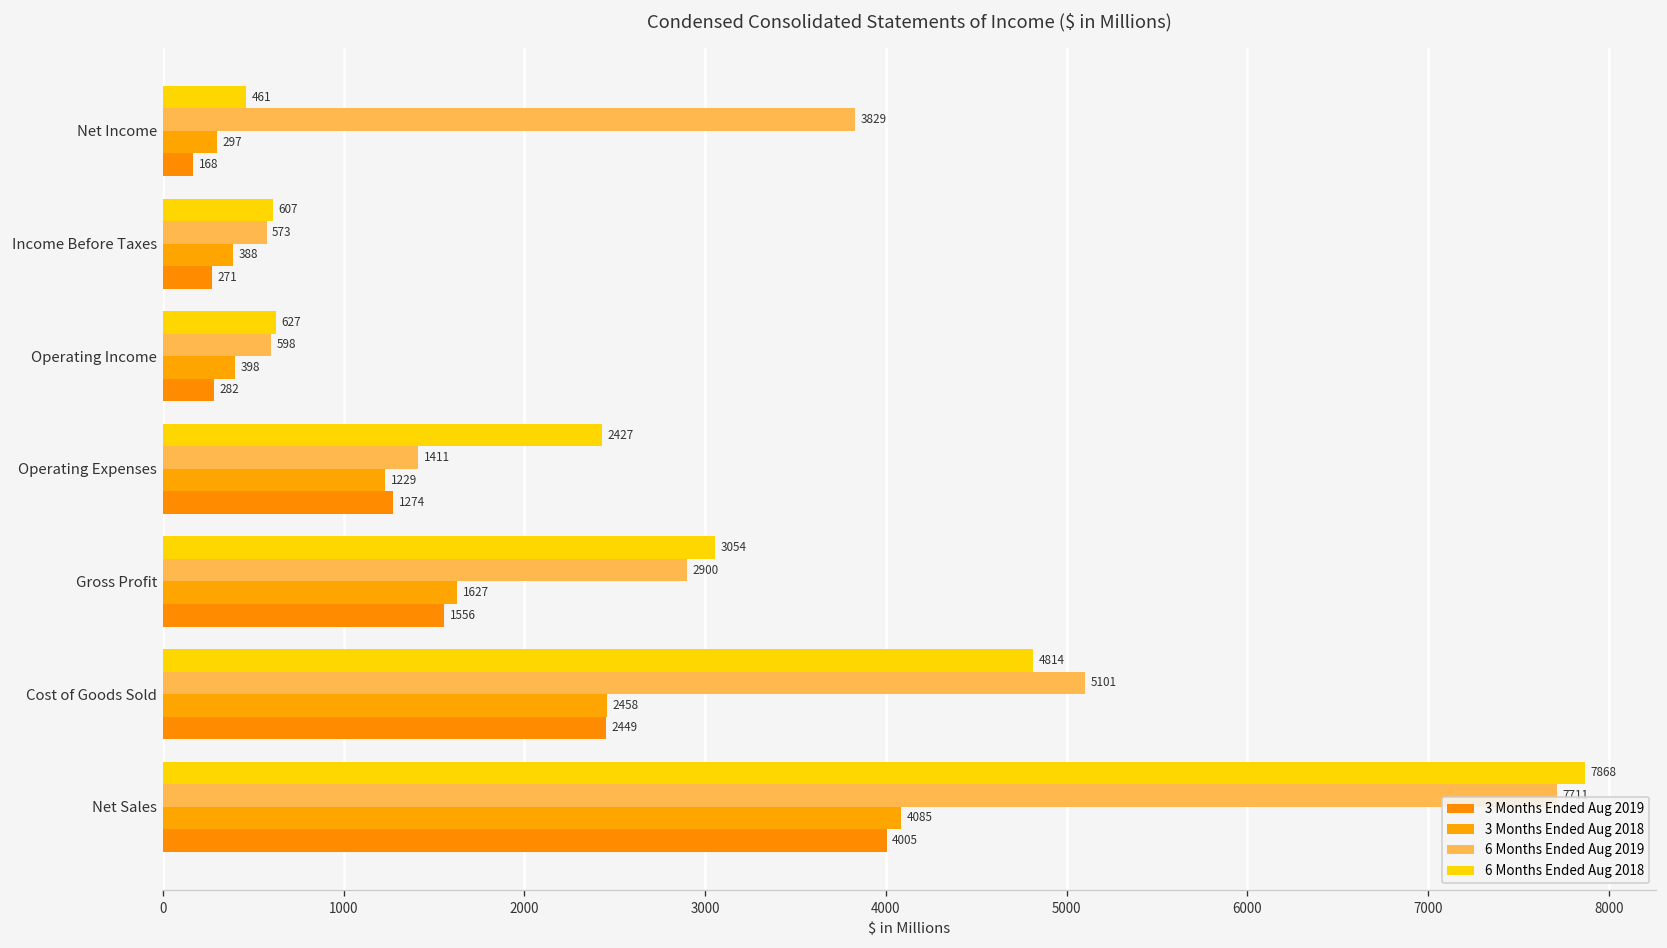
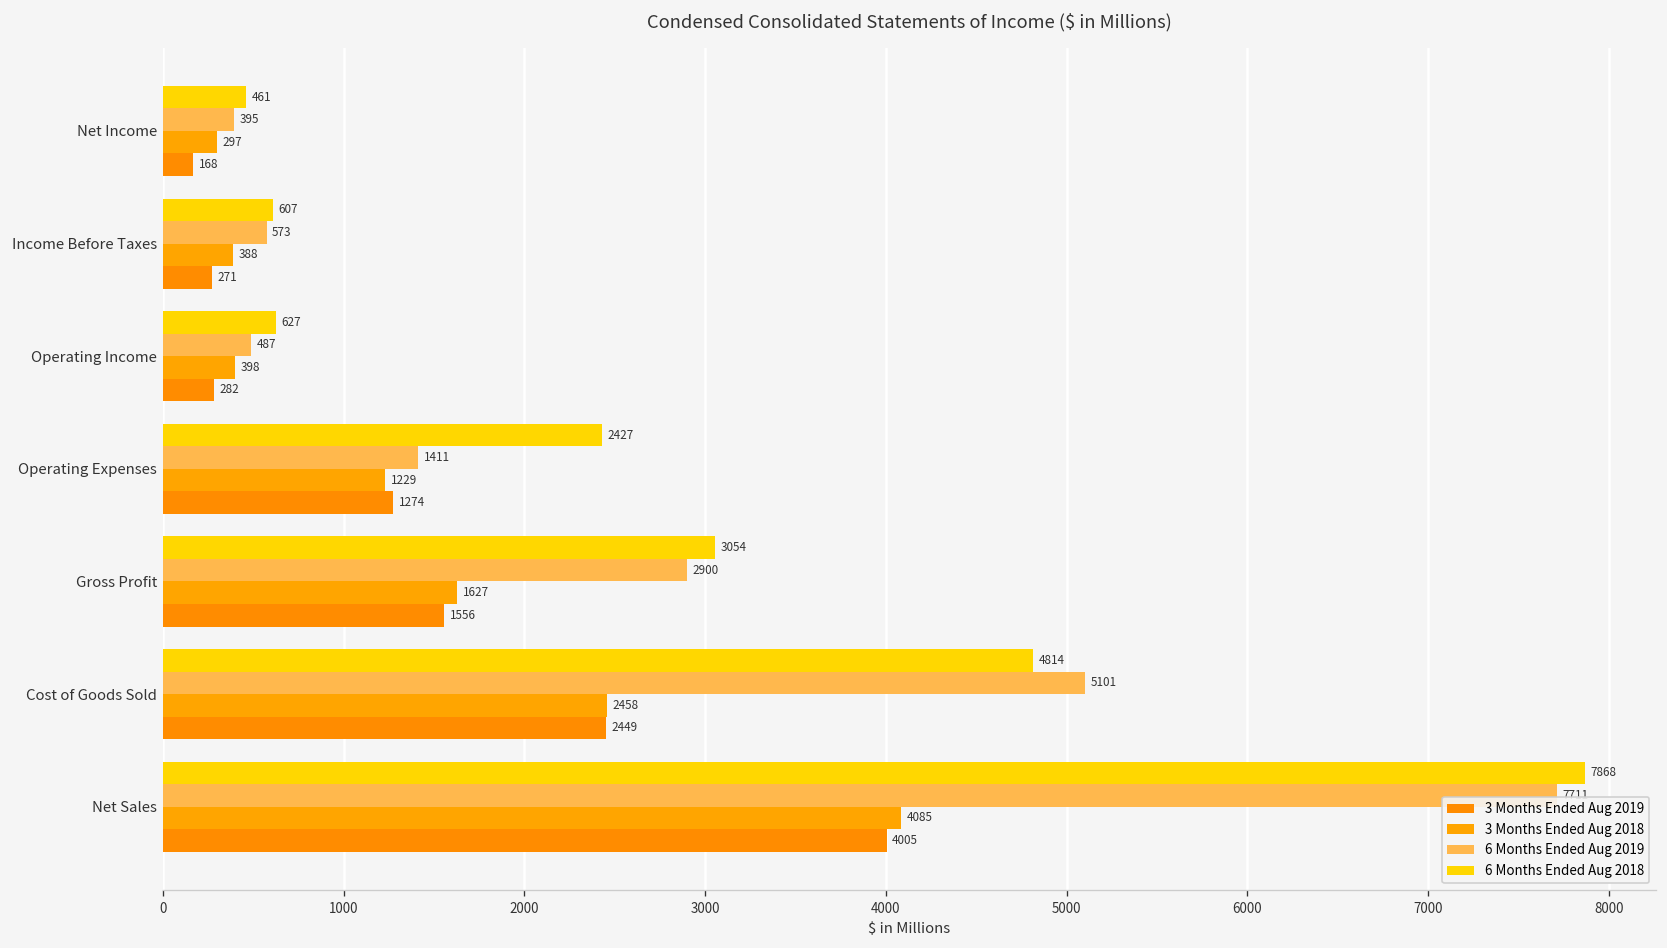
  {
    "6 Months Ended Aug 2019": {
-     "Net Income": 3829,
+     "Net Income": 395,
      "Income Before Taxes": 573,
-     "Operating Income": 598,
+     "Operating Income": 487,
      "Operating Expenses": 1411,
      "Gross Profit": 2900,
      "Cost of Goods Sold": 5101,
      "Net Sales": 7711
    }
  }
